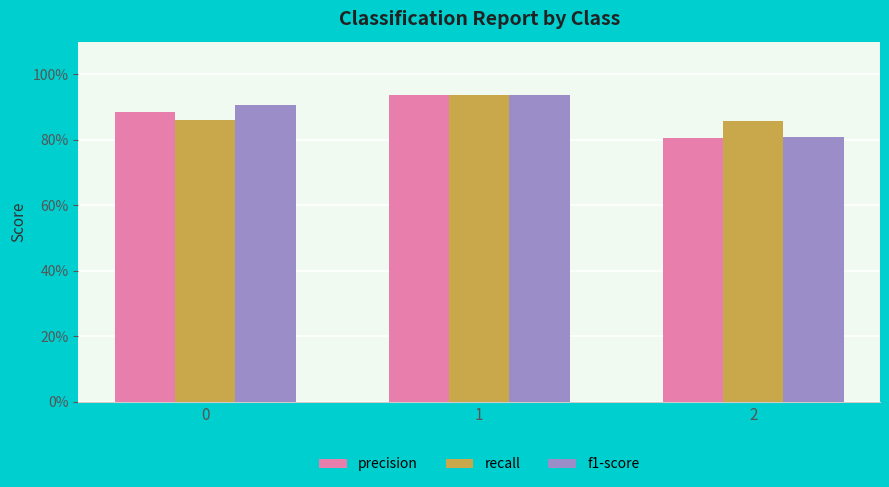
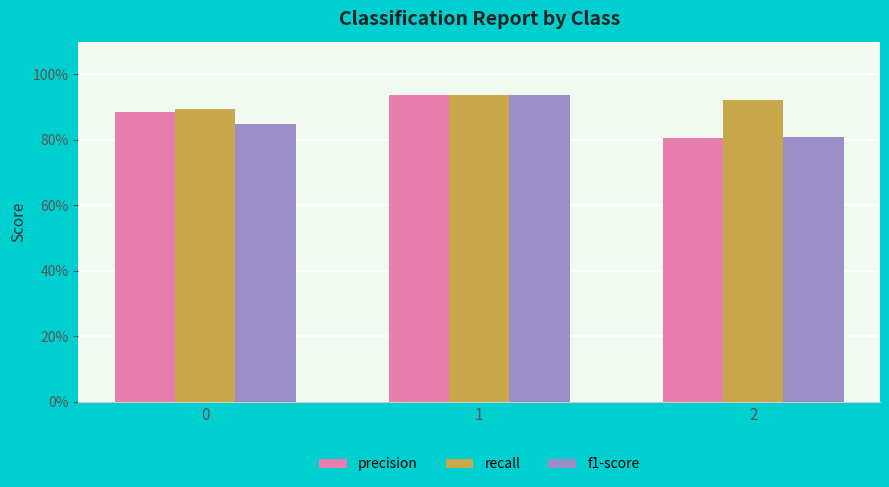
  {
    "precision": {
      "0": "89%",
      "1": "94%",
      "2": "80%"
    },
    "recall": {
-     "0": "86%",
+     "0": "89%",
      "1": "94%",
-     "2": "86%"
+     "2": "92%"
    },
    "f1-score": {
-     "0": "91%",
+     "0": "85%",
      "1": "94%",
      "2": "81%"
    }
  }
